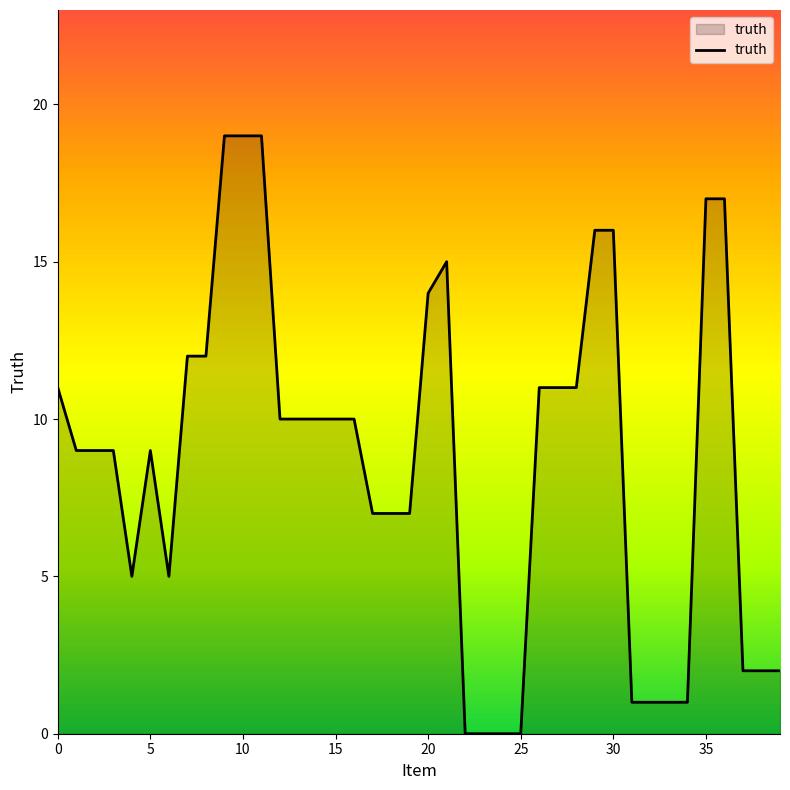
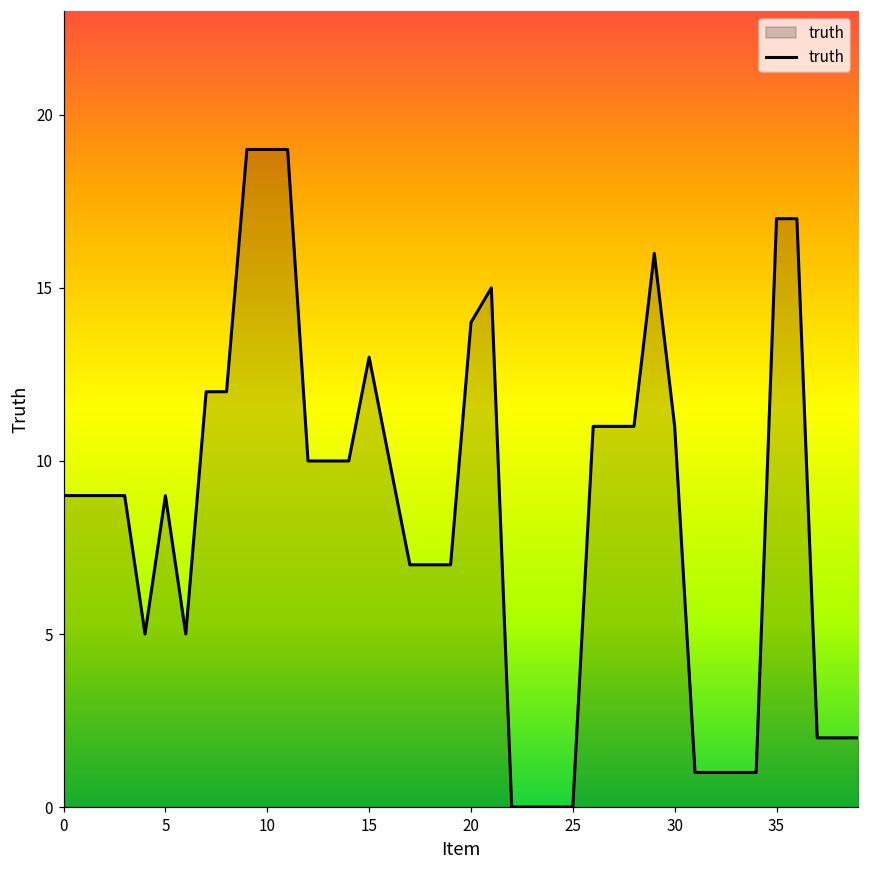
  {
-   "0": 11,
+   "0": 9,
    "5": 9,
    "10": 19,
-   "15": 10,
+   "15": 13,
    "20": 14,
    "25": 0,
-   "30": 16,
+   "30": 11,
    "35": 17
  }
